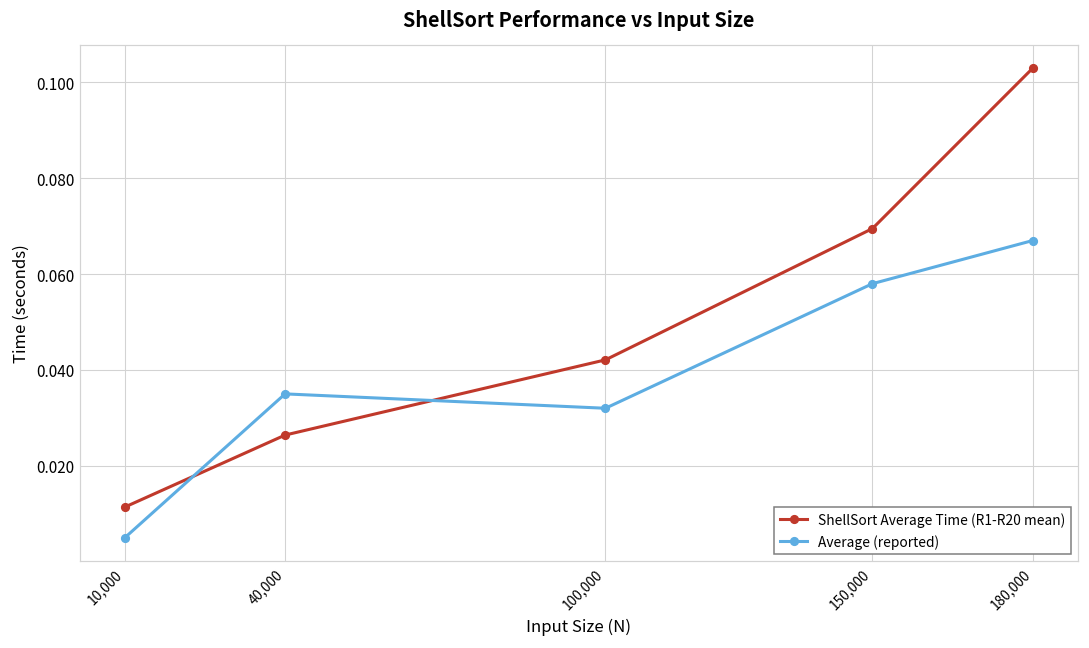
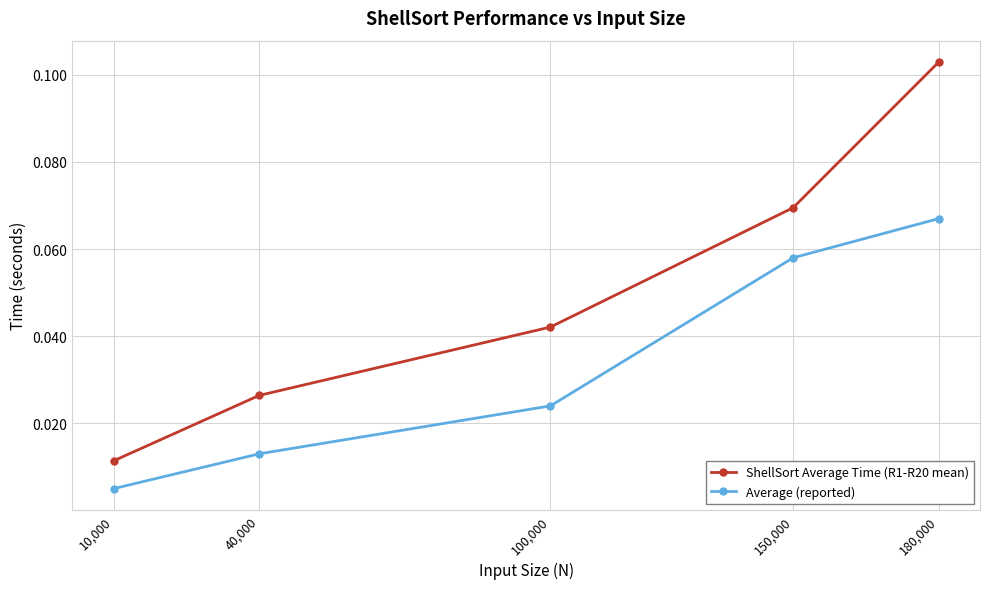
  {
    "ShellSort Average Time (R1-R20 mean)": {
      "10,000": 0.011,
      "40,000": 0.026,
      "100,000": 0.042,
      "150,000": 0.069,
      "180,000": 0.103
    },
    "Average (reported)": {
      "10,000": 0.005,
-     "40,000": 0.035,
-     "100,000": 0.032,
+     "40,000": 0.013,
+     "100,000": 0.024,
      "150,000": 0.058,
      "180,000": 0.067
    }
  }
